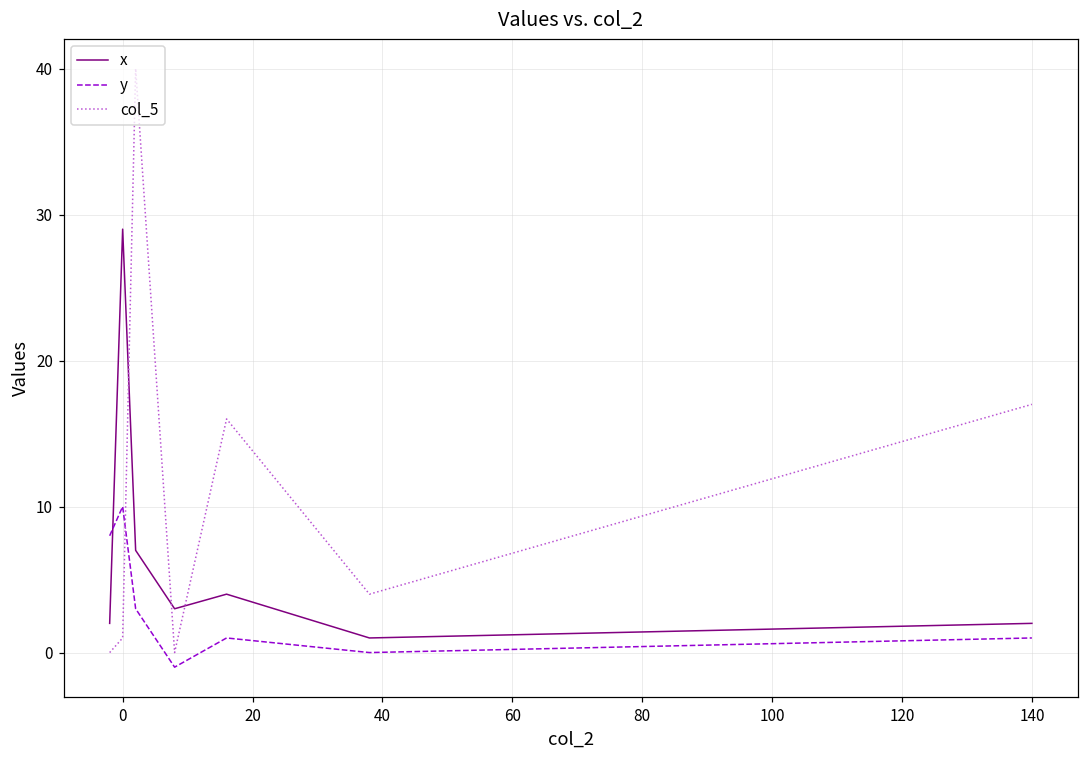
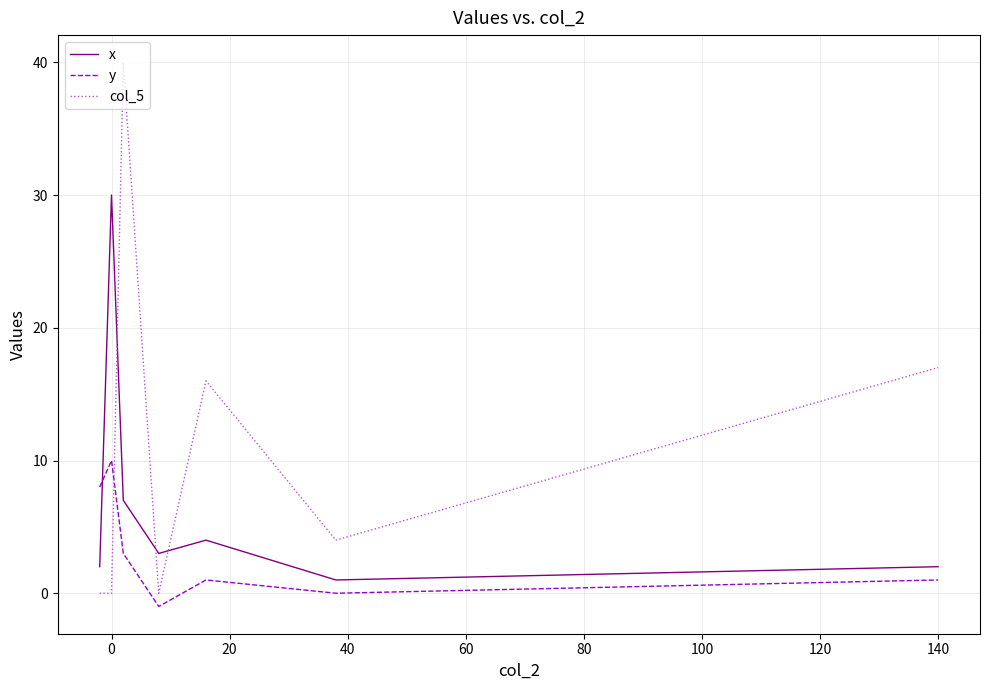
  {
    "x": {
-     "0": 29,
+     "0": 30,
      "140": 2
    },
    "y": {
      "0": 10,
      "140": 1
    },
    "col_5": {
-     "0": 1,
+     "0": 0,
      "140": 17
    }
  }
